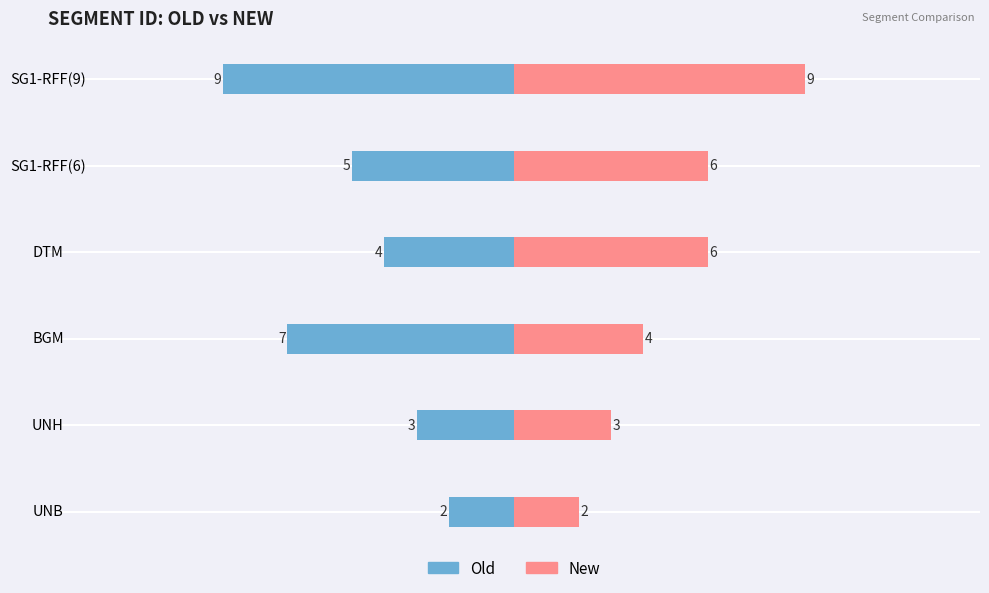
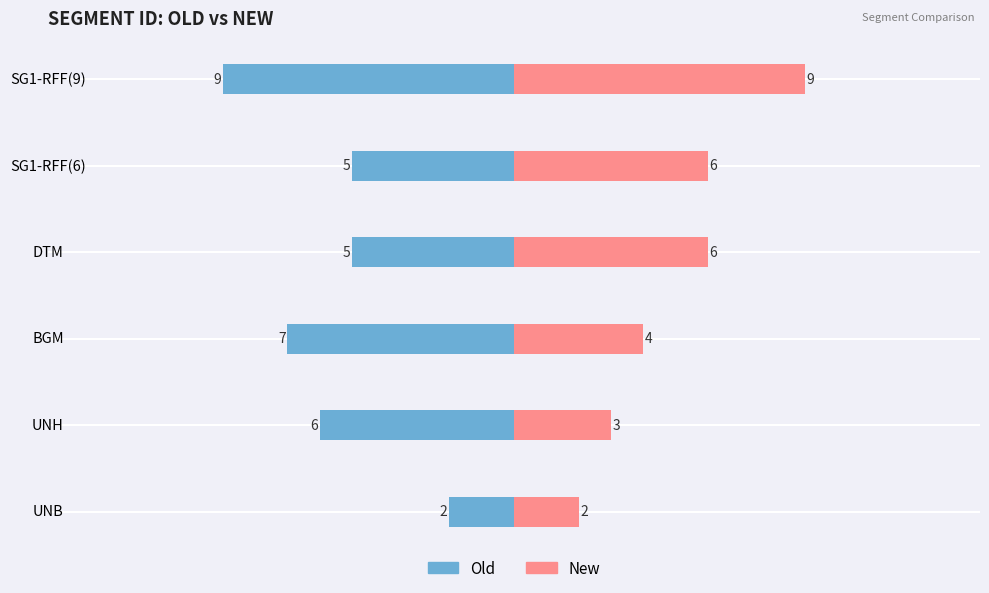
  {
    "Old": {
-     "DTM": 4,
-     "UNH": 3
+     "DTM": 5,
+     "UNH": 6
    },
    "New": {
      "SG1-RFF(9)": 9,
      "SG1-RFF(6)": 6,
      "DTM": 6,
      "BGM": 4,
      "UNH": 3,
      "UNB": 2
    }
  }
